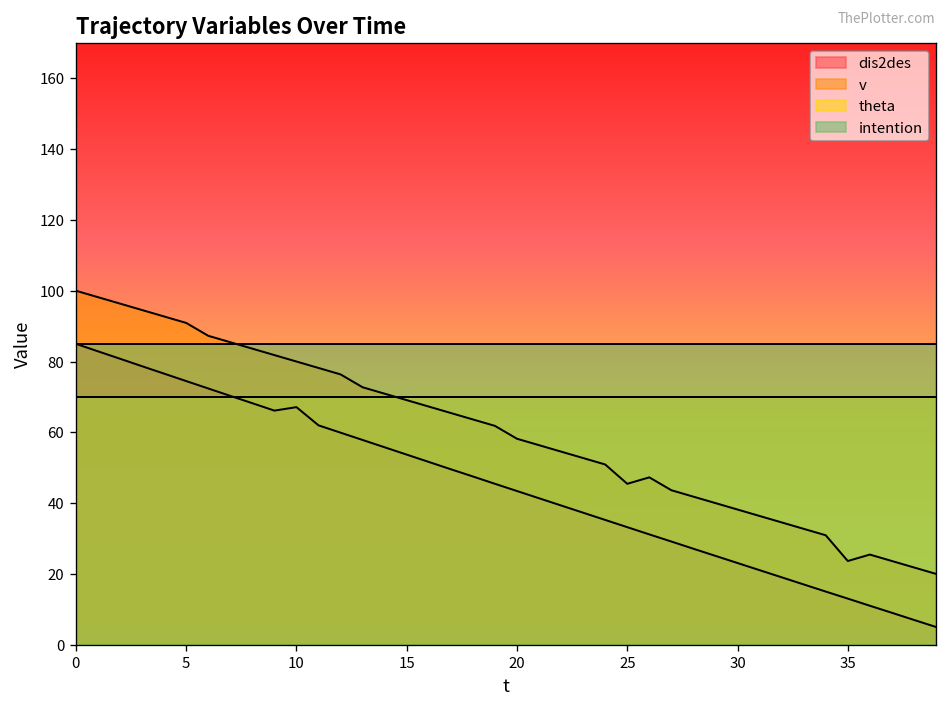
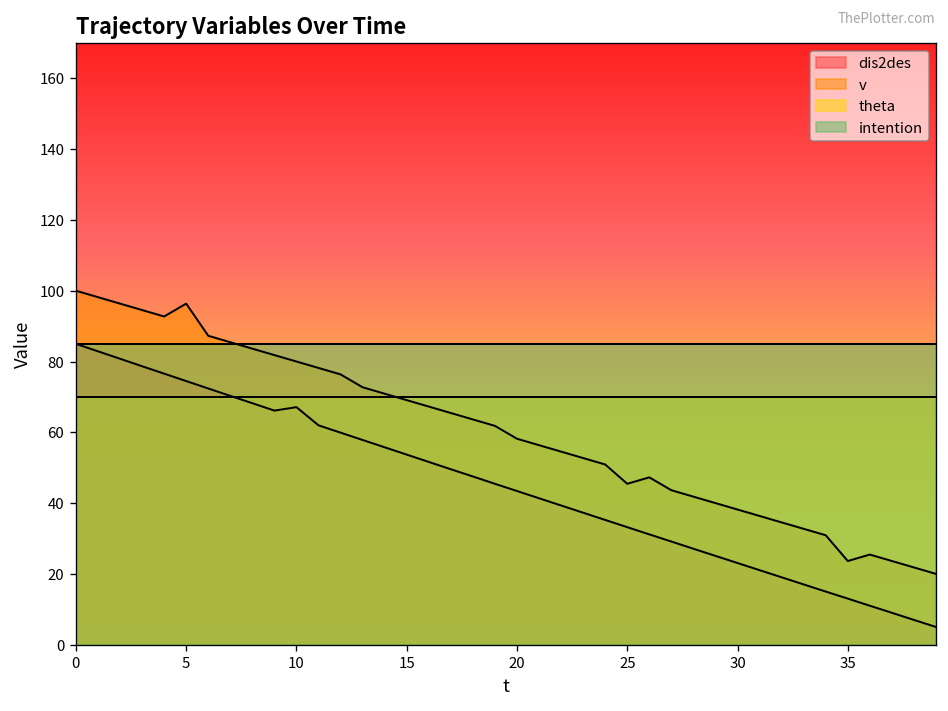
  {
    "dis2des": {
      "5": 74,
      "10": 67,
      "15": 54,
      "20": 43,
      "25": 33,
      "30": 23,
      "35": 13
    },
    "v": {
      "0": 100,
-     "5": 91,
+     "5": 96,
      "10": 80,
      "15": 69,
      "20": 58,
      "25": 45,
      "30": 38,
      "35": 24
    },
    "theta": {
      "0": 70,
      "5": 70,
      "10": 70,
      "15": 70,
      "20": 70,
      "25": 70,
      "30": 70,
      "35": 70
    },
    "intention": {
      "5": 85,
      "10": 85,
      "15": 85,
      "20": 85,
      "25": 85,
      "30": 85,
      "35": 85
    }
  }
